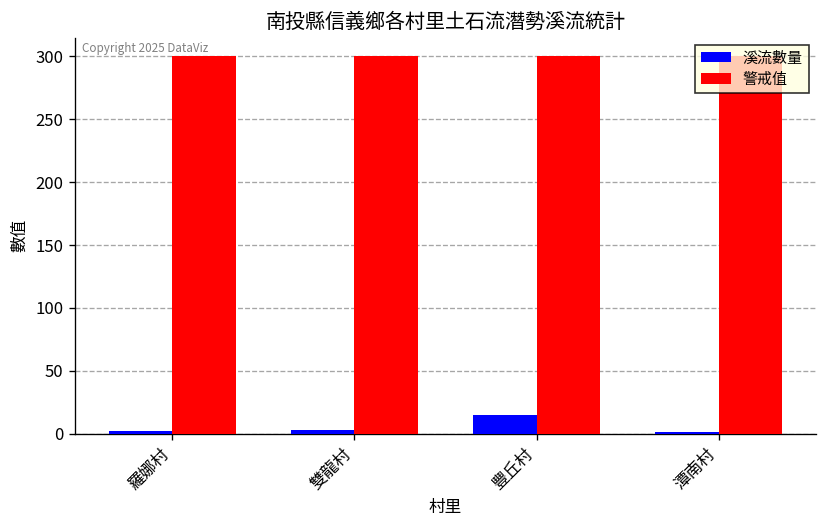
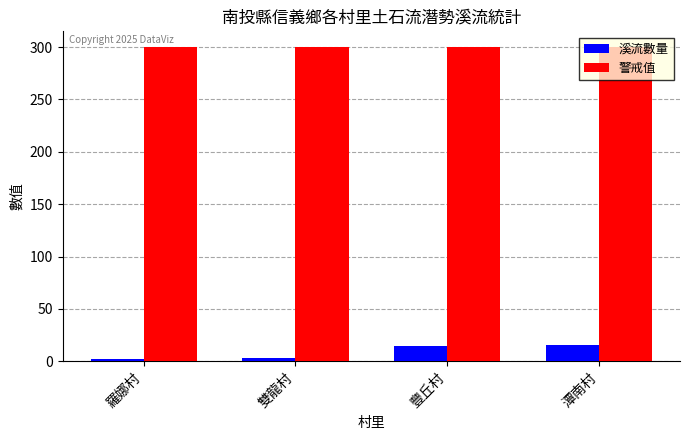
  {
    "溪流數量": {
      "雙龍村": 3,
      "豐丘村": 15,
-     "潭南村": 1
+     "潭南村": 16
    },
    "警戒值": {
      "雙龍村": 300,
      "豐丘村": 300
    }
  }
